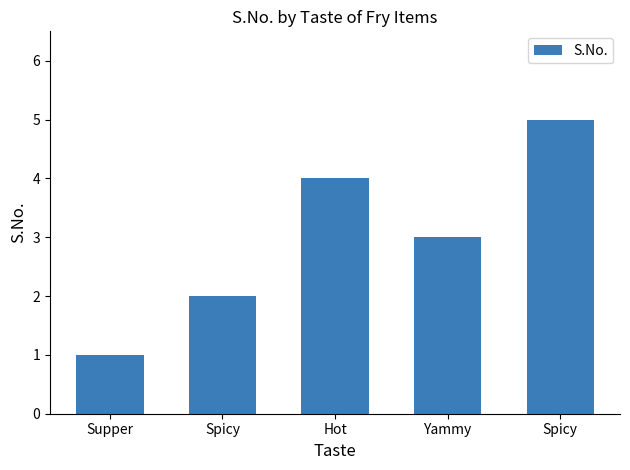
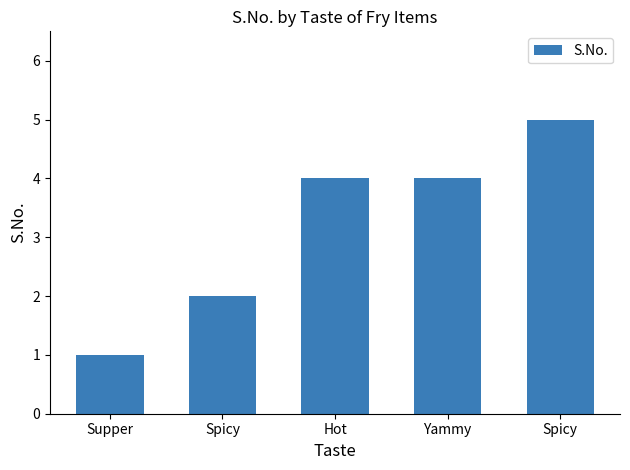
  {
    "Supper": 1,
    "Hot": 4,
-   "Yammy": 3
+   "Yammy": 4
  }
